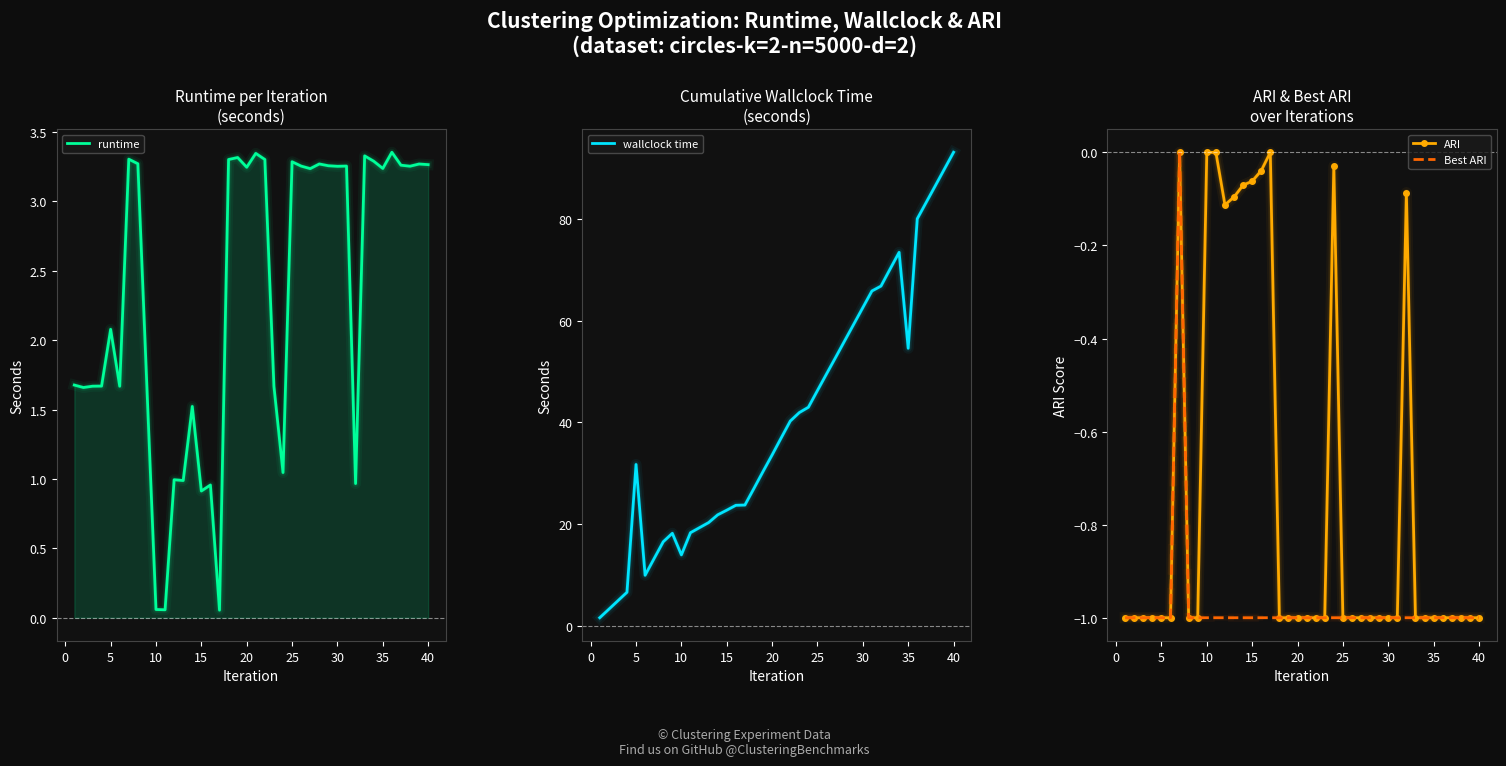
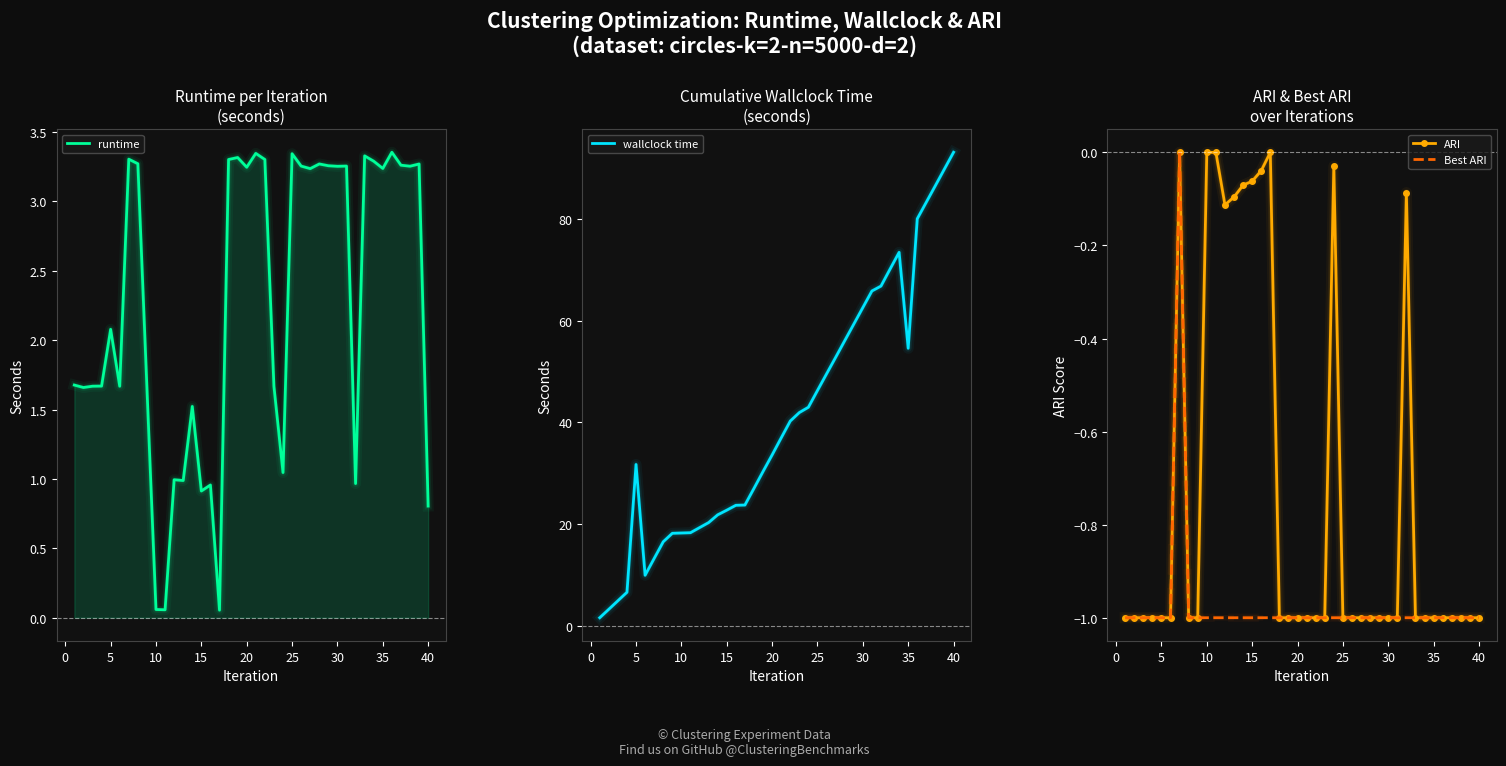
  {
    "Runtime per Iteration (seconds)": {
      "5": 2.08,
      "10": 0.06,
      "15": 0.91,
      "20": 3.25,
-     "25": 3.29,
+     "25": 3.34,
      "30": 3.25,
      "35": 3.24,
-     "40": 3.27
+     "40": 0.81
    },
    "Cumulative Wallclock Time (seconds)": {
      "5": 32,
-     "10": 14,
+     "10": 18,
      "15": 23,
      "20": 34,
      "25": 46,
      "30": 63,
      "35": 55,
      "40": 93
    },
    "ARI & Best ARI over Iterations": {
      "ARI": {
        "10": 0.00,
        "15": -0.06
      },
      "Best ARI": {
        "10": -1.00,
        "15": -1.00
      }
    }
  }
